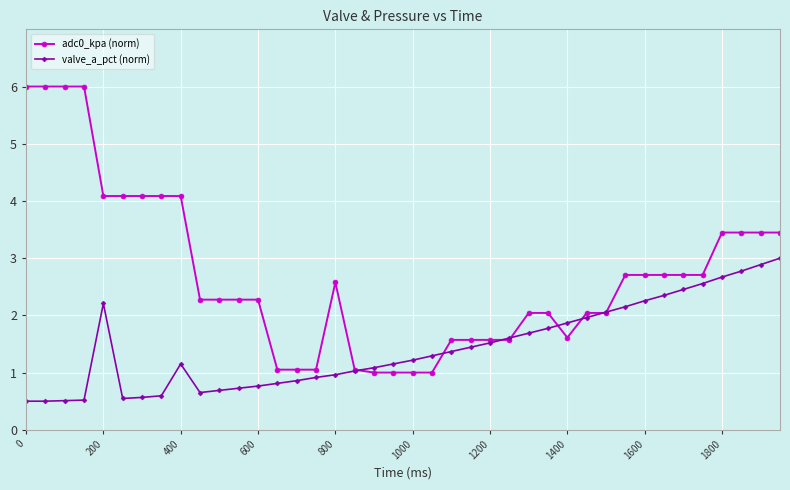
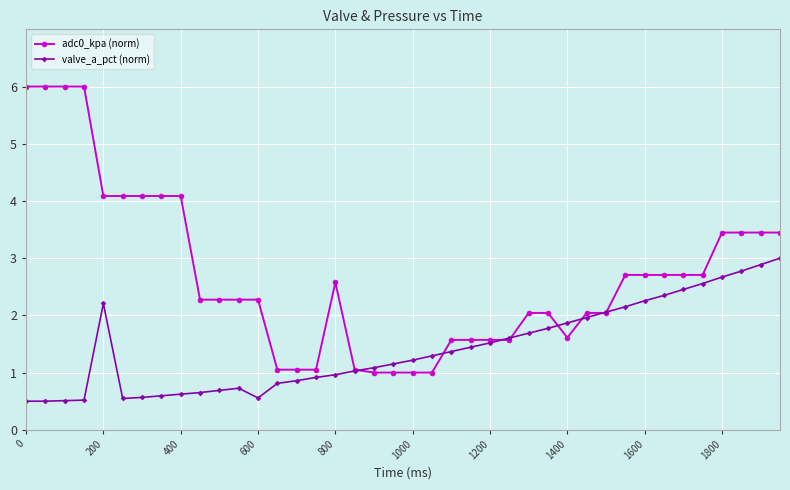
  {
    "adc0_kpa (norm)": {
      "0": 6.0,
      "200": 4.1,
      "400": 4.1,
      "600": 2.3,
      "800": 2.6,
      "1000": 1.0,
      "1200": 1.6,
      "1400": 1.6,
      "1600": 2.7,
      "1800": 3.4
    },
    "valve_a_pct (norm)": {
      "0": 0.5,
      "200": 2.2,
-     "400": 1.2,
-     "600": 0.8,
+     "400": 0.6,
+     "600": 0.6,
      "800": 1.0,
      "1000": 1.2,
      "1200": 1.5,
      "1400": 1.9,
      "1600": 2.3,
      "1800": 2.7
    }
  }
